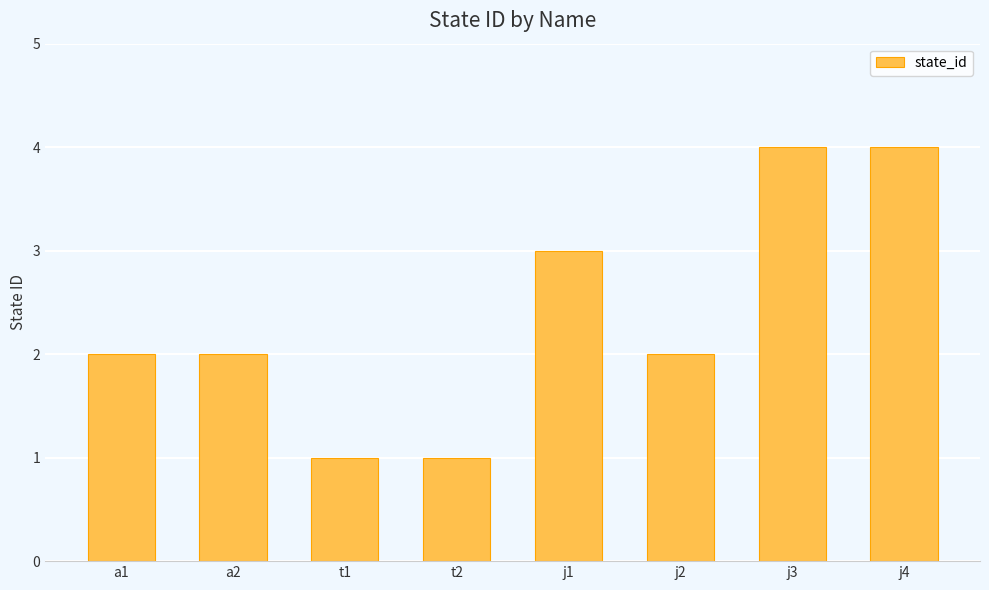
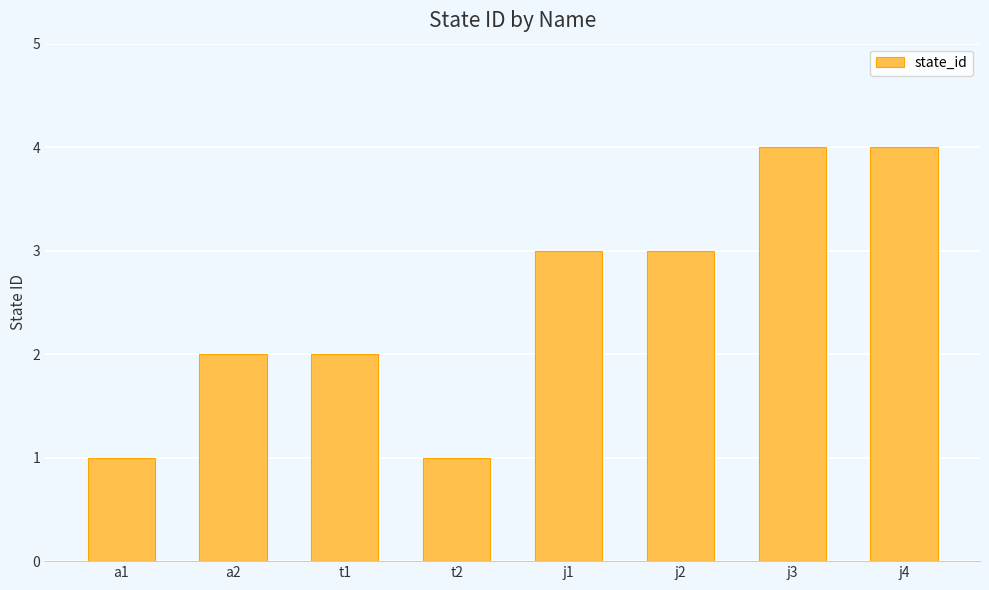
  {
-   "a1": 2,
+   "a1": 1,
    "a2": 2,
-   "t1": 1,
+   "t1": 2,
    "t2": 1,
    "j1": 3,
-   "j2": 2,
+   "j2": 3,
    "j3": 4,
    "j4": 4
  }
